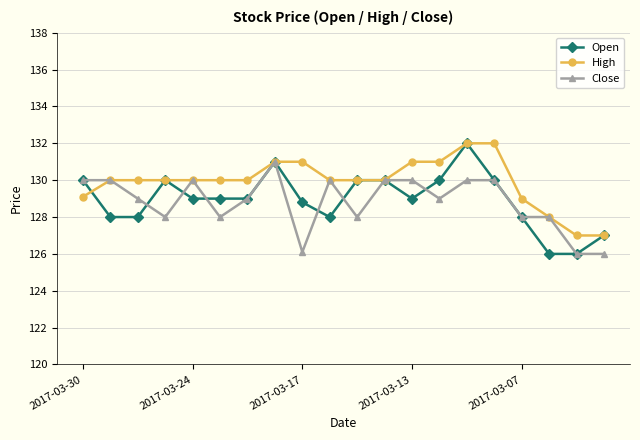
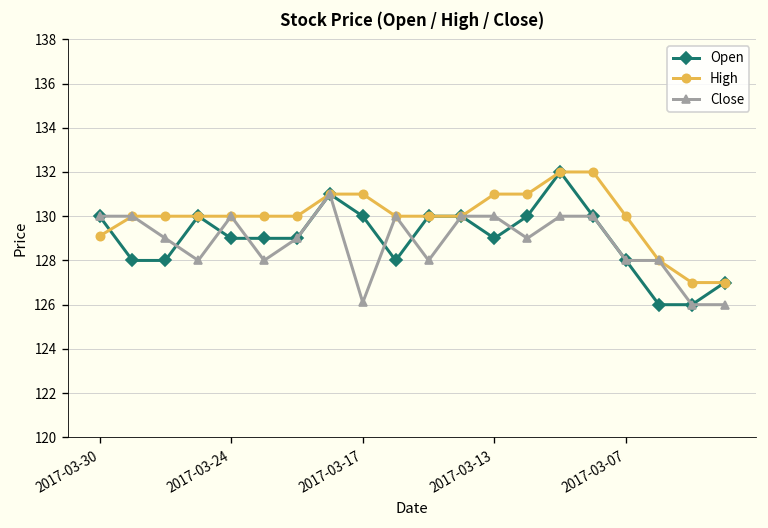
  {
    "Open": {
      "2017-03-24": 129.0,
-     "2017-03-17": 128.8,
+     "2017-03-17": 130.0,
      "2017-03-13": 129.0
    },
    "High": {
      "2017-03-30": 129,
      "2017-03-17": 131,
      "2017-03-13": 131,
-     "2017-03-07": 129
+     "2017-03-07": 130
    },
    "Close": {
      "2017-03-17": 126.1,
      "2017-03-13": 130.0
    }
  }
